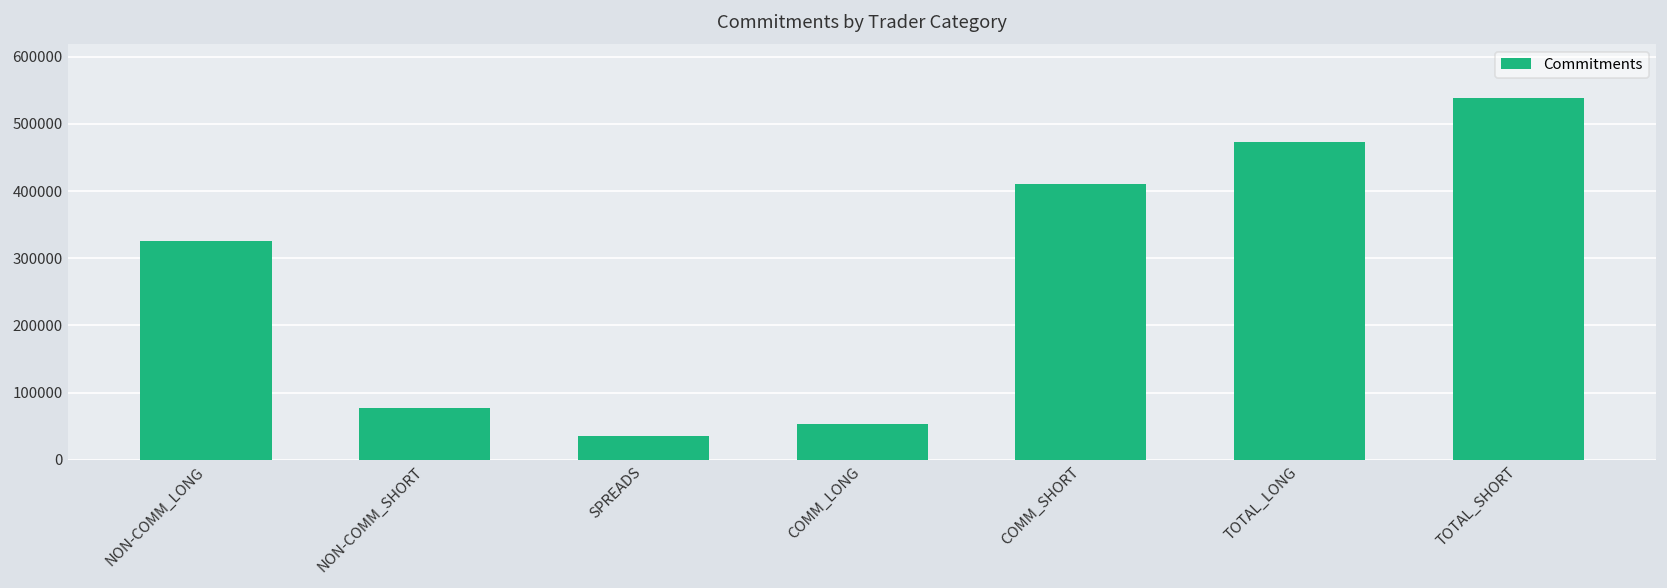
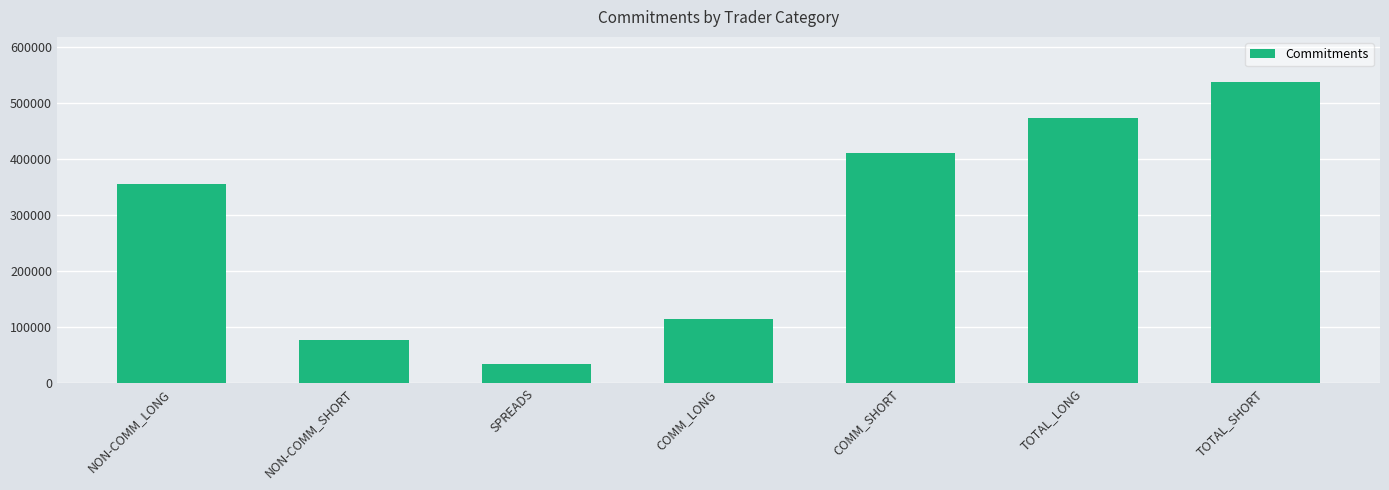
  {
-   "NON-COMM_LONG": 330000,
+   "NON-COMM_LONG": 360000,
    "NON-COMM_SHORT": 80000,
    "SPREADS": 30000,
-   "COMM_LONG": 50000,
+   "COMM_LONG": 110000,
    "COMM_SHORT": 410000,
    "TOTAL_LONG": 470000,
    "TOTAL_SHORT": 540000
  }
